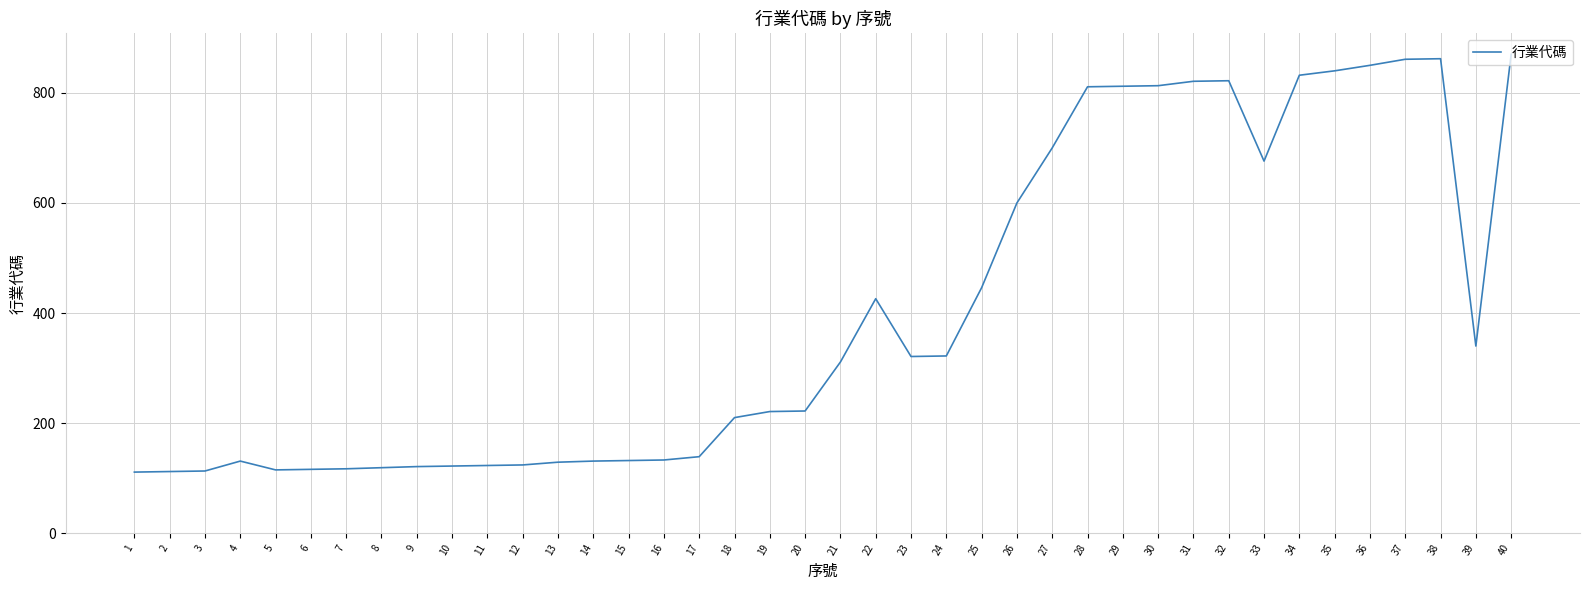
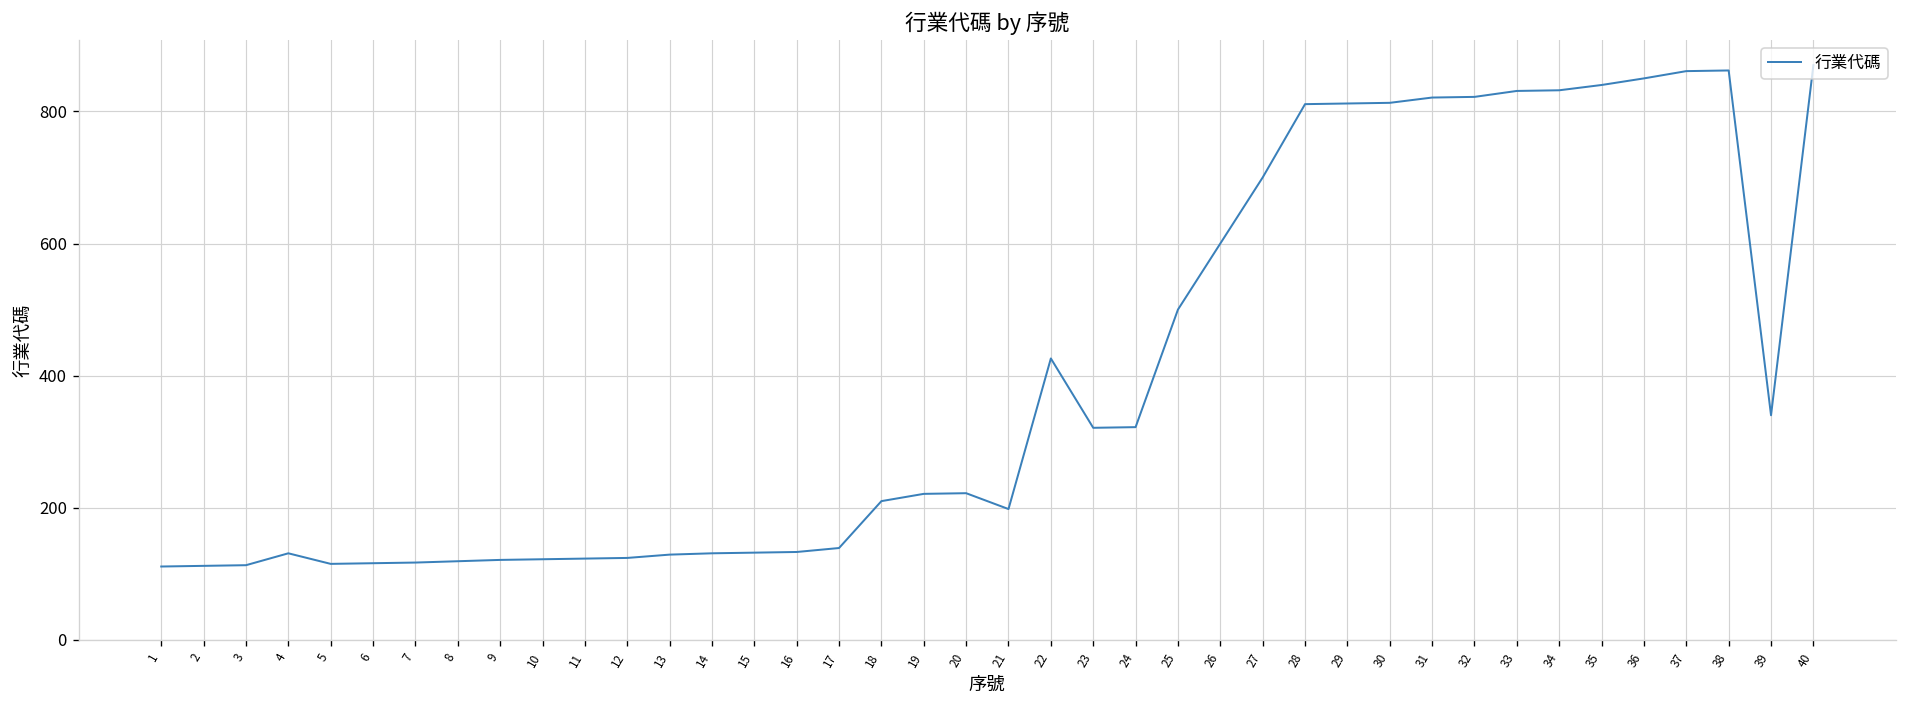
  {
    "1": 110,
    "2": 110,
    "3": 110,
    "4": 130,
    "5": 120,
    "6": 120,
    "7": 120,
    "8": 120,
    "9": 120,
    "10": 120,
    "11": 120,
    "12": 120,
    "13": 130,
    "14": 130,
    "15": 130,
    "16": 130,
    "17": 140,
    "18": 210,
    "19": 220,
    "20": 220,
-   "21": 310,
+   "21": 200,
    "22": 430,
    "23": 320,
    "24": 320,
-   "25": 450,
+   "25": 500,
    "26": 600,
    "27": 700,
    "28": 810,
    "29": 810,
    "30": 810,
    "31": 820,
    "32": 820,
-   "33": 680,
+   "33": 830,
    "34": 830,
    "35": 840,
    "36": 850,
    "37": 860,
    "38": 860,
    "39": 340
  }
